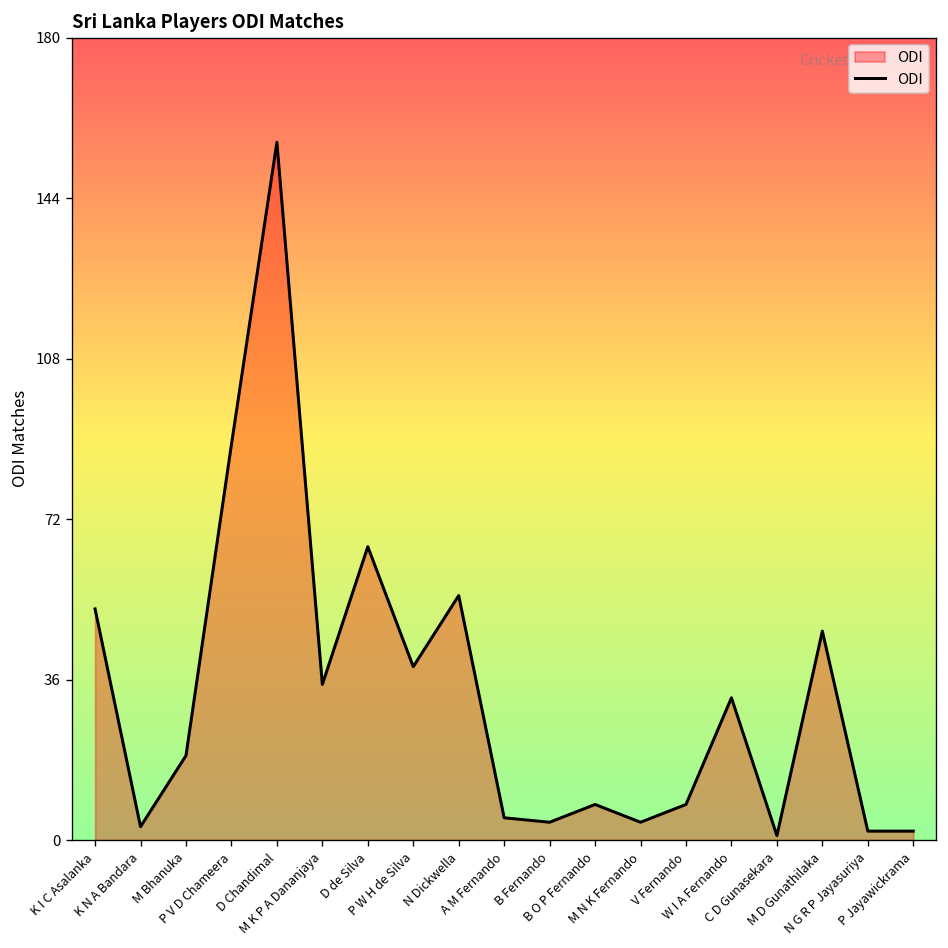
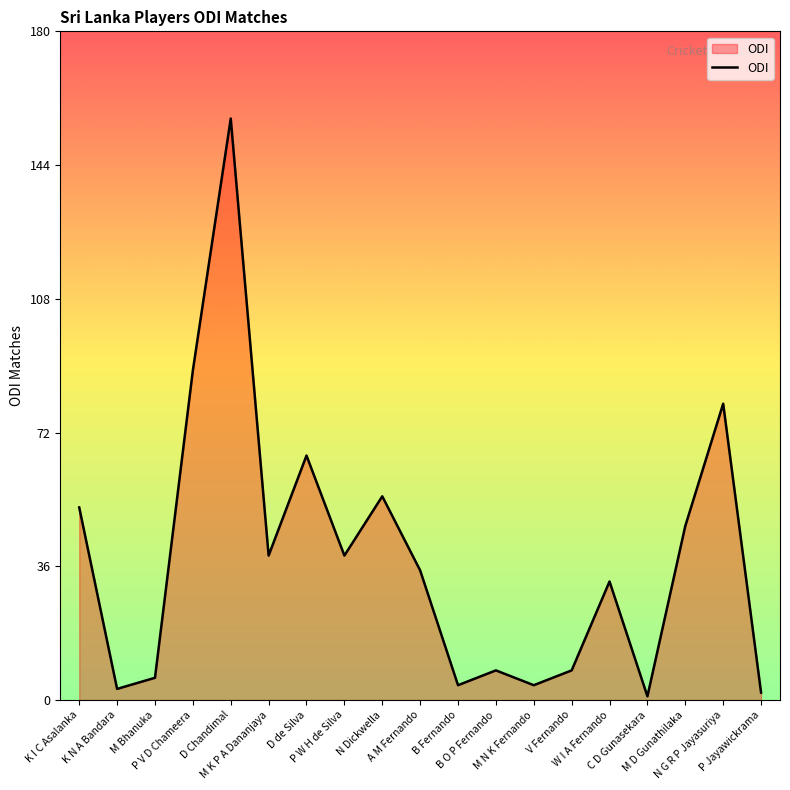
  {
    "K I C Asalanka": 52,
    "K N A Bandara": 3,
-   "M Bhanuka": 19,
+   "M Bhanuka": 6,
    "P V D Chameera": 89,
    "D Chandimal": 157,
-   "M K P A Dananjaya": 35,
+   "M K P A Dananjaya": 39,
    "D de Silva": 66,
    "P W H de Silva": 39,
    "N Dickwella": 55,
-   "A M Fernando": 5,
+   "A M Fernando": 35,
    "B Fernando": 4,
    "B O P Fernando": 8,
    "M N K Fernando": 4,
    "V Fernando": 8,
    "W I A Fernando": 32,
    "C D Gunasekara": 1,
    "M D Gunathilaka": 47,
-   "N G R P Jayasuriya": 2,
+   "N G R P Jayasuriya": 80,
    "P Jayawickrama": 2
  }
